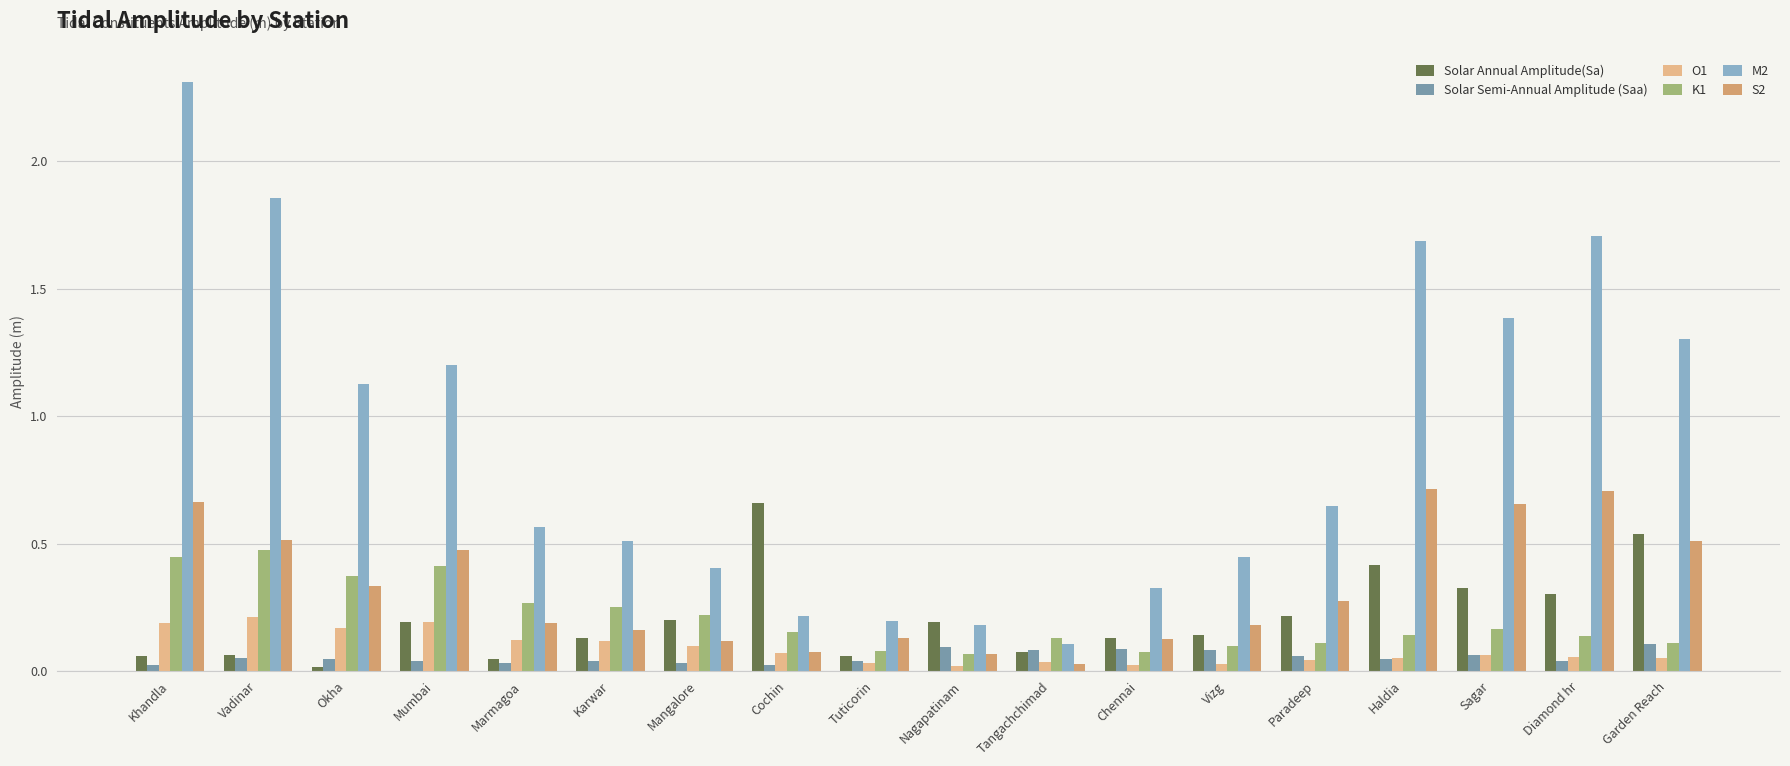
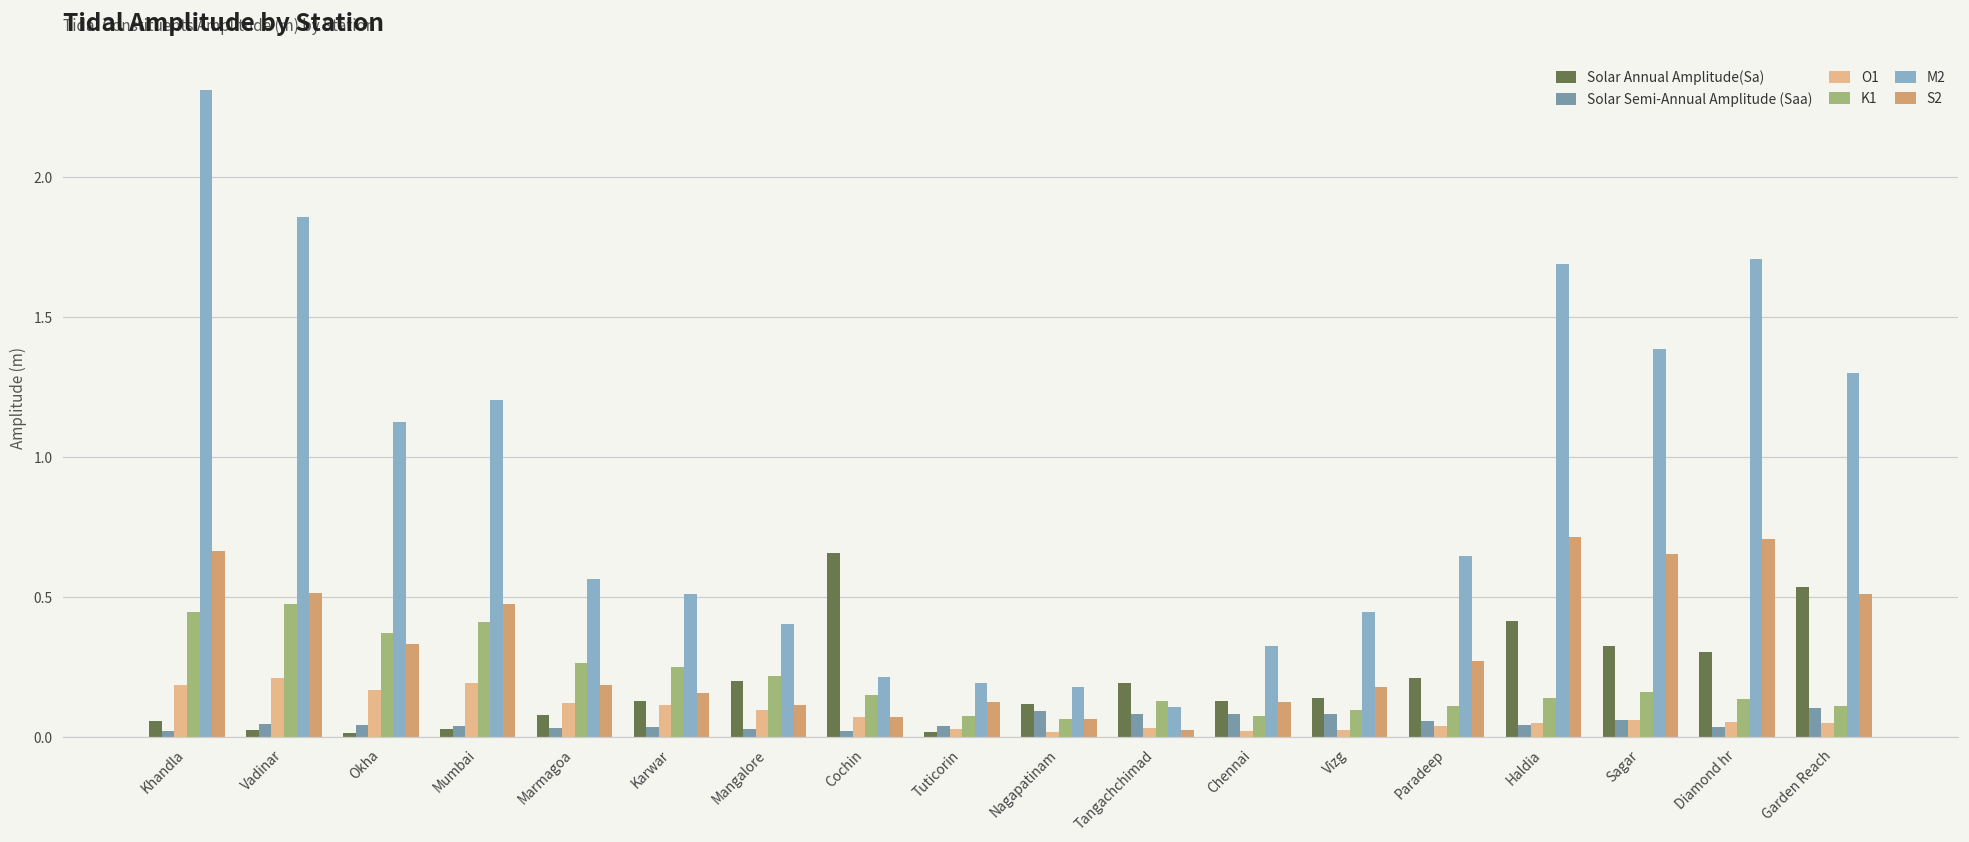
  {
    "Solar Annual Amplitude(Sa)": {
      "Khandla": 0.06,
-     "Vadinar": 0.06,
+     "Vadinar": 0.03,
      "Okha": 0.02,
-     "Mumbai": 0.19,
-     "Marmagoa": 0.05,
+     "Mumbai": 0.03,
+     "Marmagoa": 0.08,
      "Karwar": 0.13,
      "Mangalore": 0.20,
      "Cochin": 0.66,
-     "Tuticorin": 0.06,
-     "Nagapatinam": 0.19,
-     "Tangachchimad": 0.07,
+     "Tuticorin": 0.02,
+     "Nagapatinam": 0.12,
+     "Tangachchimad": 0.19,
      "Chennai": 0.13,
      "Vizg": 0.14,
      "Paradeep": 0.21,
      "Haldia": 0.42,
      "Sagar": 0.33,
      "Diamond hr": 0.30,
      "Garden Reach": 0.54
    }
  }
